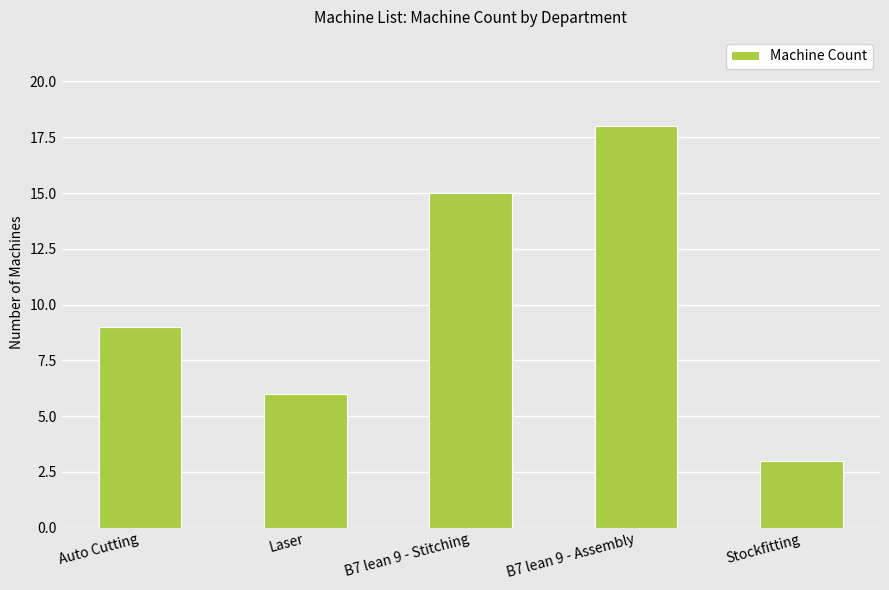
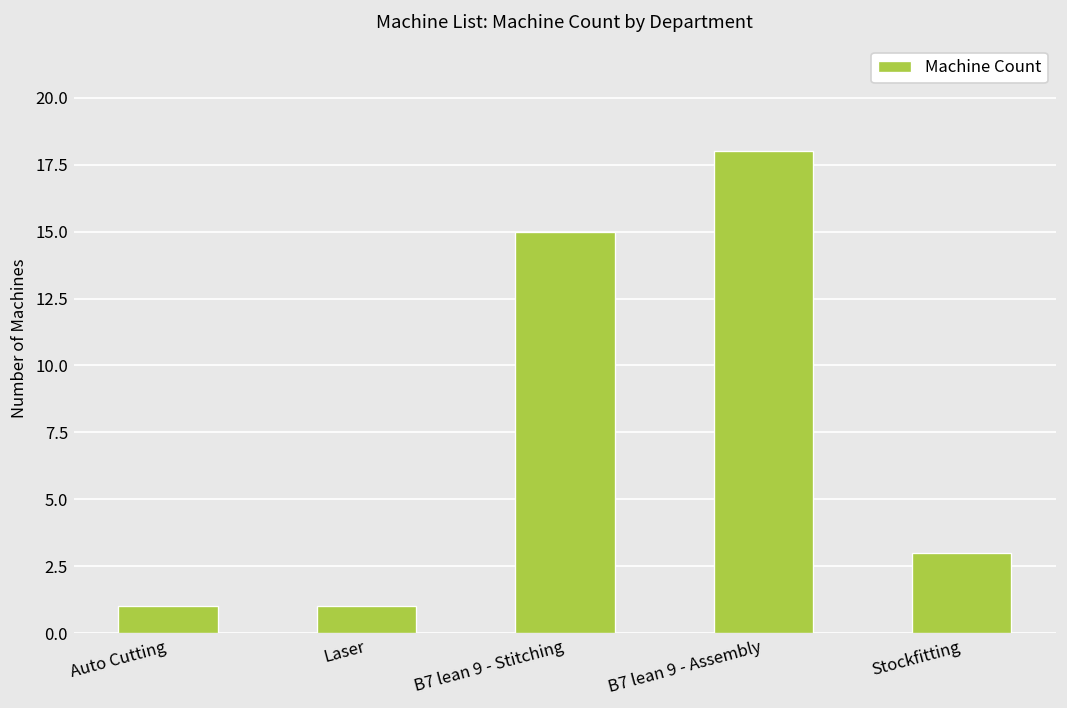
  {
-   "Auto Cutting": 9,
-   "Laser": 6,
+   "Auto Cutting": 1,
+   "Laser": 1,
    "B7 lean 9 - Stitching": 15,
    "B7 lean 9 - Assembly": 18,
    "Stockfitting": 3
  }
